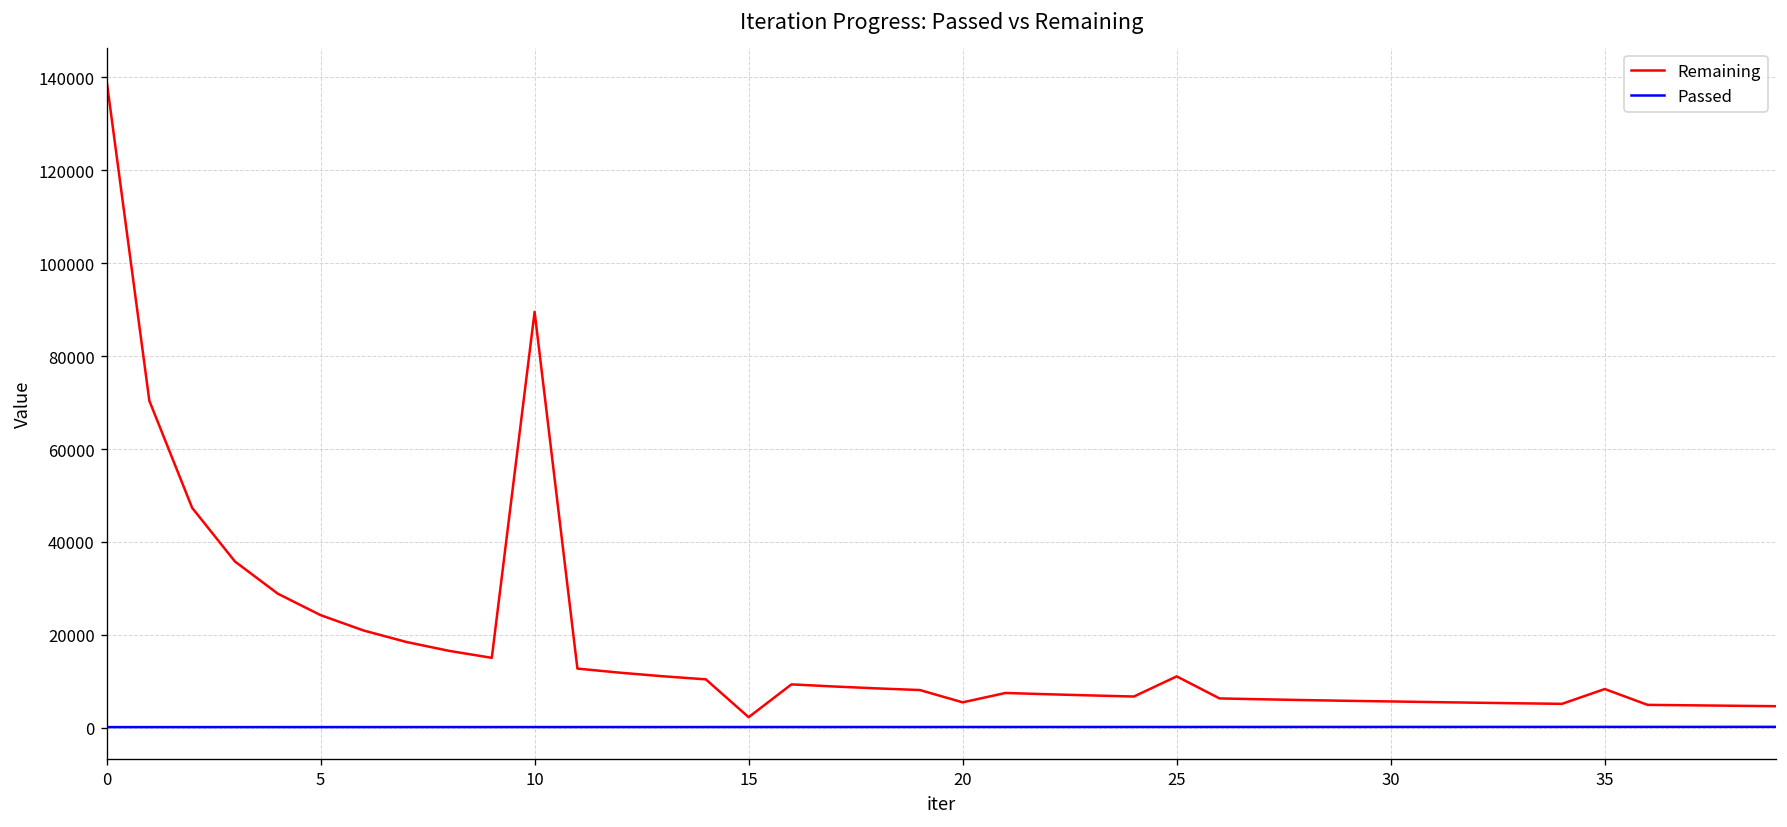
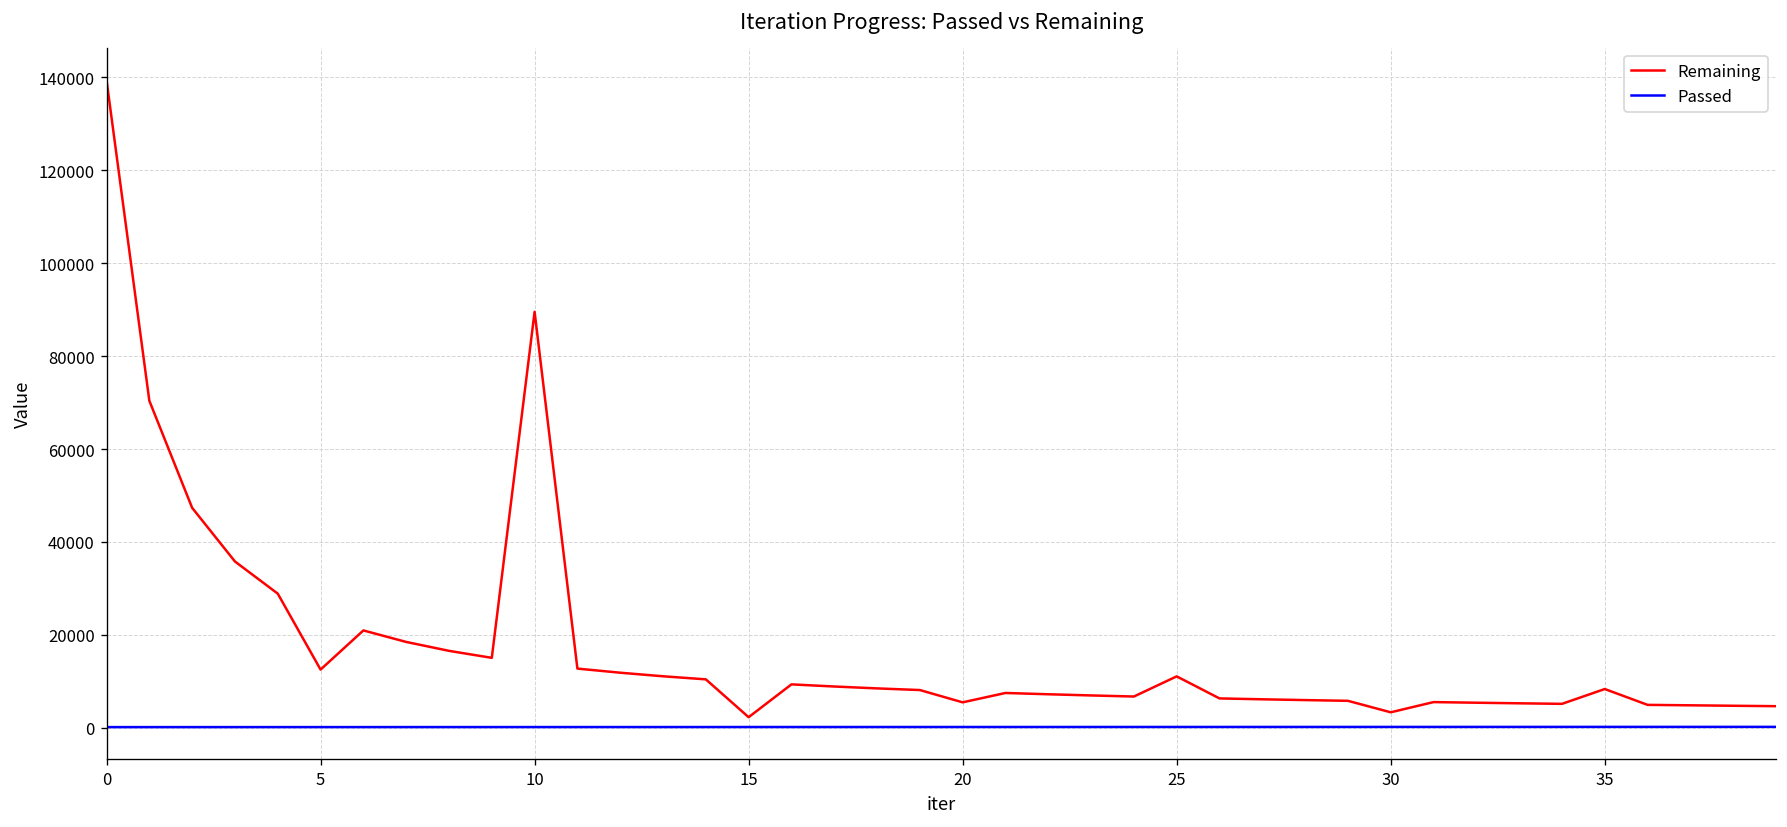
  {
    "Remaining": {
      "0": 139000,
-     "5": 24000,
+     "5": 13000,
      "10": 90000,
      "15": 2000,
      "20": 5000,
      "25": 11000,
-     "30": 6000,
+     "30": 3000,
      "35": 8000
    },
    "Passed": {
      "0": 0,
      "5": 0,
      "10": 0,
      "15": 0,
      "20": 0,
      "25": 0,
      "30": 0,
      "35": 0
    }
  }
